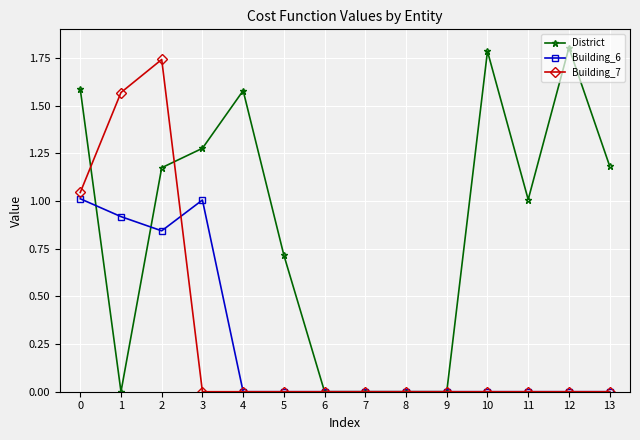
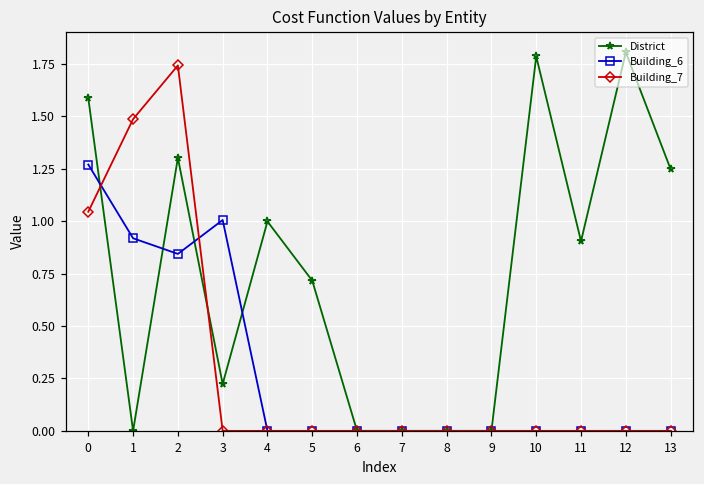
  {
    "District": {
      "0": 1.59,
      "1": 0.00,
-     "2": 1.17,
-     "3": 1.28,
-     "4": 1.58,
+     "2": 1.30,
+     "3": 0.22,
+     "4": 1.00,
      "5": 0.72,
      "10": 1.78,
-     "11": 1.01,
-     "13": 1.18
+     "11": 0.90,
+     "13": 1.25
    },
    "Building_6": {
-     "0": 1.01,
+     "0": 1.27,
      "1": 0.92,
      "2": 0.84,
      "3": 1.01
    },
    "Building_7": {
      "0": 1.04,
-     "1": 1.57,
+     "1": 1.49,
      "2": 1.74,
      "3": 0.00
    }
  }
